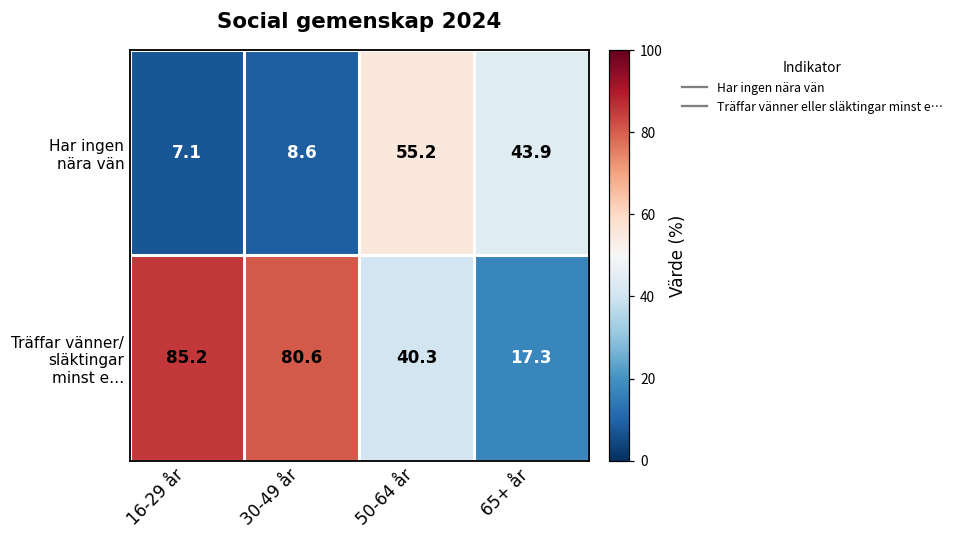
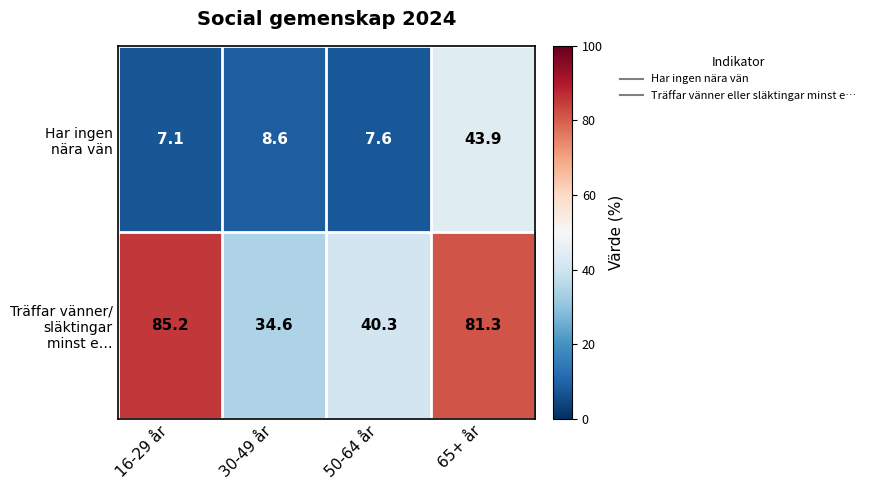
  {
    "Har ingen nära vän": {
      "16-29 år": 7.1,
      "30-49 år": 8.6,
-     "50-64 år": 55.2,
+     "50-64 år": 7.6,
      "65+ år": 43.9
    },
    "Träffar vänner/ släktingar minst e…": {
      "16-29 år": 85.2,
-     "30-49 år": 80.6,
+     "30-49 år": 34.6,
      "50-64 år": 40.3,
-     "65+ år": 17.3
+     "65+ år": 81.3
    }
  }
